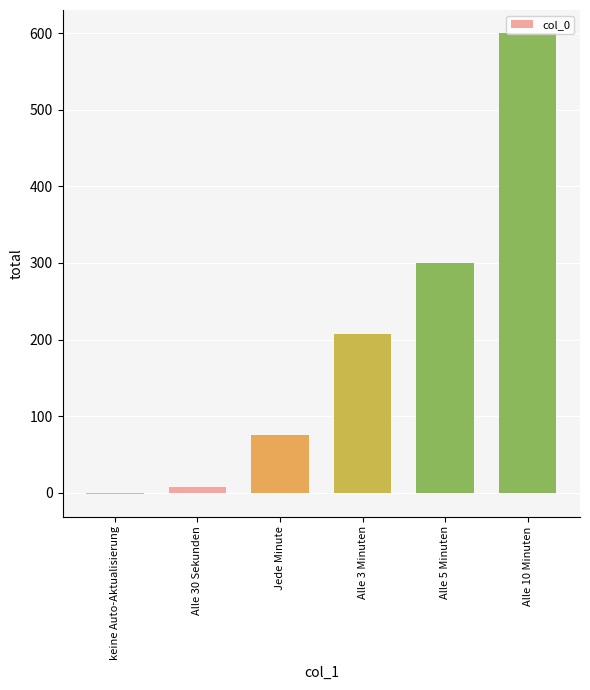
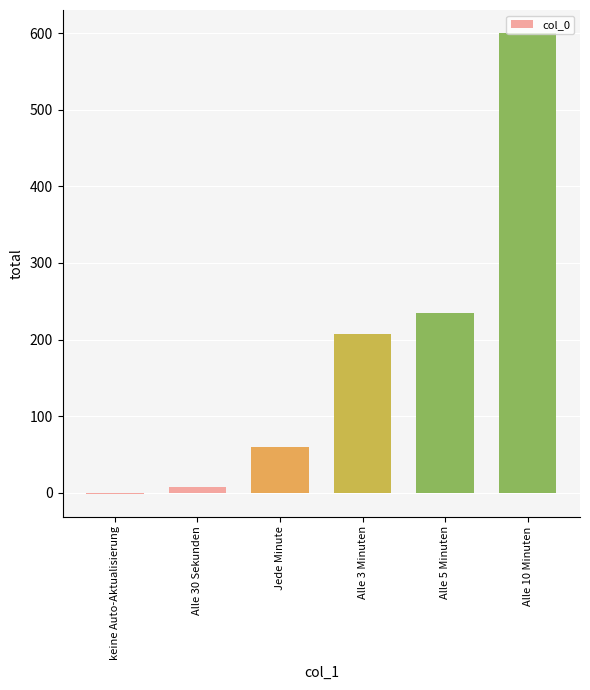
  {
    "Alle 30 Sekunden": 10,
-   "Jede Minute": 80,
+   "Jede Minute": 60,
    "Alle 3 Minuten": 210,
-   "Alle 5 Minuten": 300
+   "Alle 5 Minuten": 230
  }
